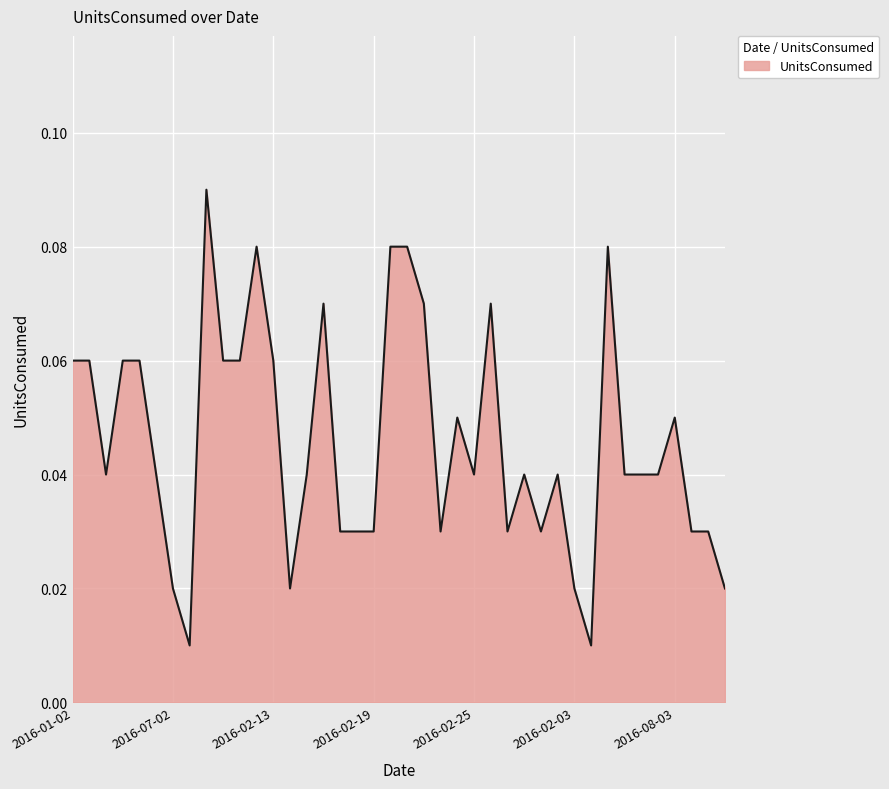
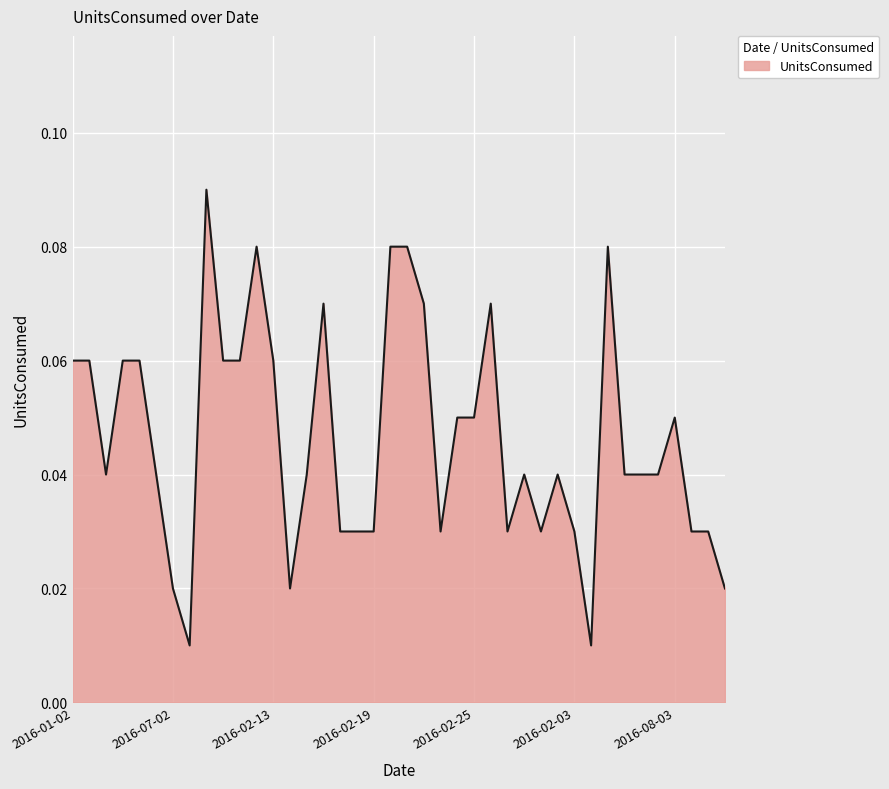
  {
    "2016-01-02": 0.06,
    "2016-07-02": 0.02,
    "2016-02-13": 0.06,
    "2016-02-19": 0.03,
-   "2016-02-25": 0.04,
-   "2016-02-03": 0.02,
+   "2016-02-25": 0.05,
+   "2016-02-03": 0.03,
    "2016-08-03": 0.05
  }
